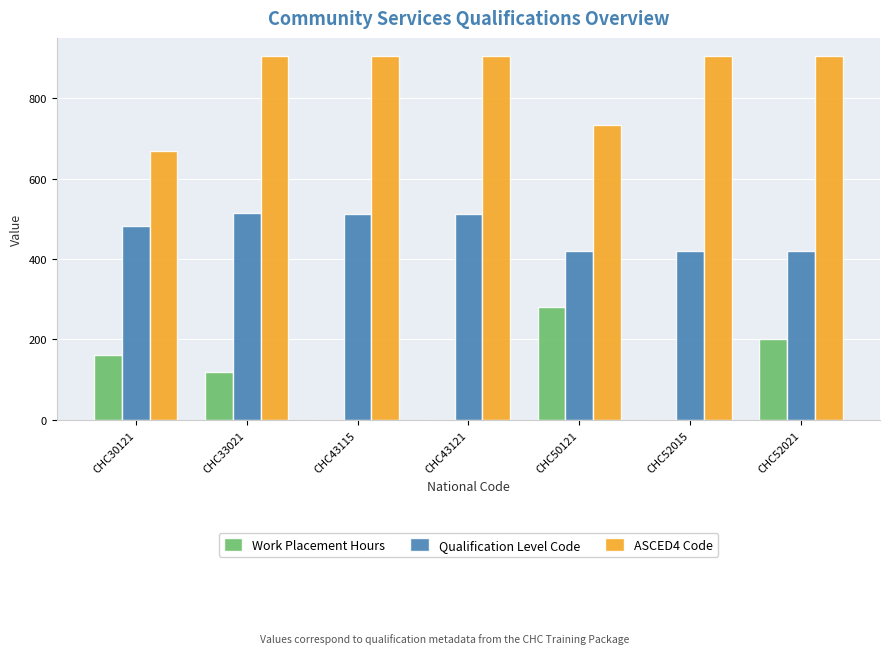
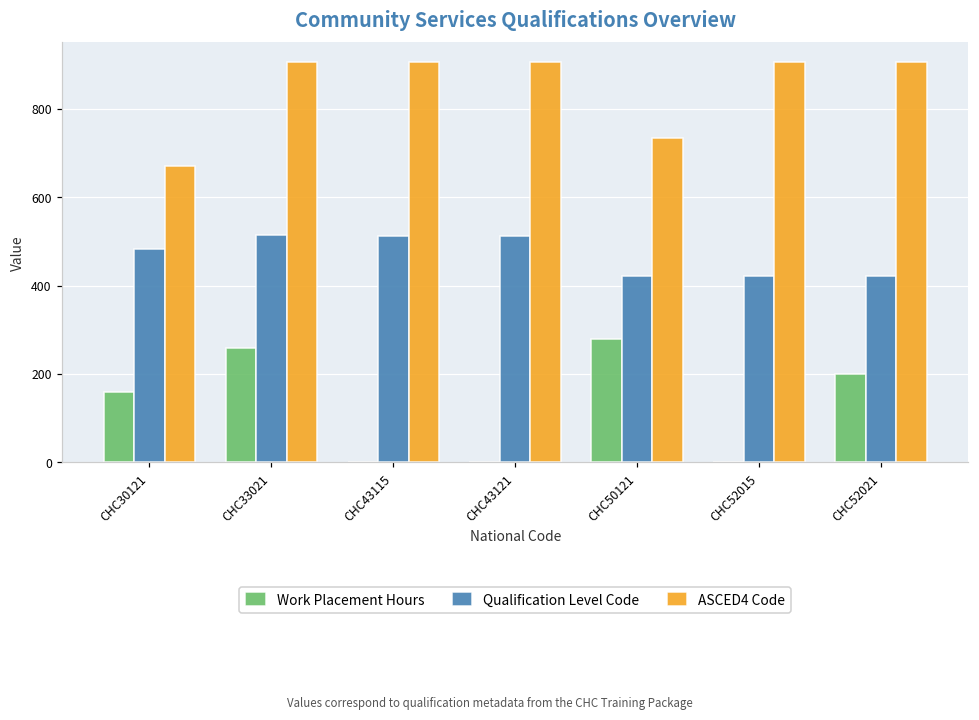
  {
    "Work Placement Hours": {
      "CHC30121": 160,
-     "CHC33021": 120,
+     "CHC33021": 260,
      "CHC43115": 0,
      "CHC43121": 0,
      "CHC50121": 280,
      "CHC52015": 0,
      "CHC52021": 200
    },
    "Qualification Level Code": {
      "CHC30121": 480,
      "CHC33021": 510,
      "CHC43115": 510,
      "CHC43121": 510,
      "CHC50121": 420,
      "CHC52015": 420,
      "CHC52021": 420
    },
    "ASCED4 Code": {
      "CHC30121": 670,
      "CHC33021": 910,
      "CHC43115": 910,
      "CHC43121": 910,
      "CHC50121": 730,
      "CHC52015": 910,
      "CHC52021": 910
    }
  }
